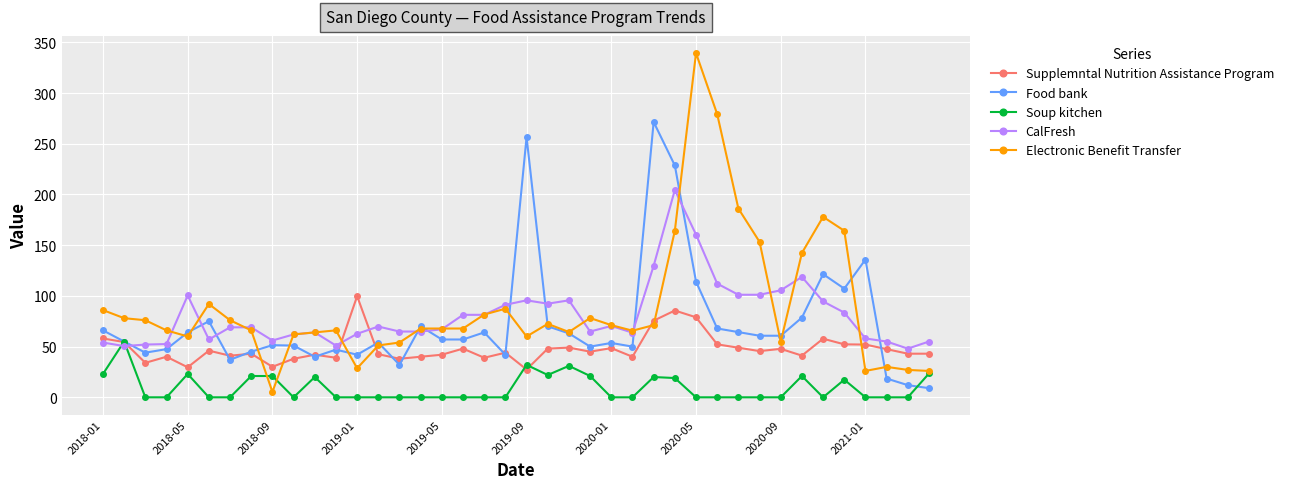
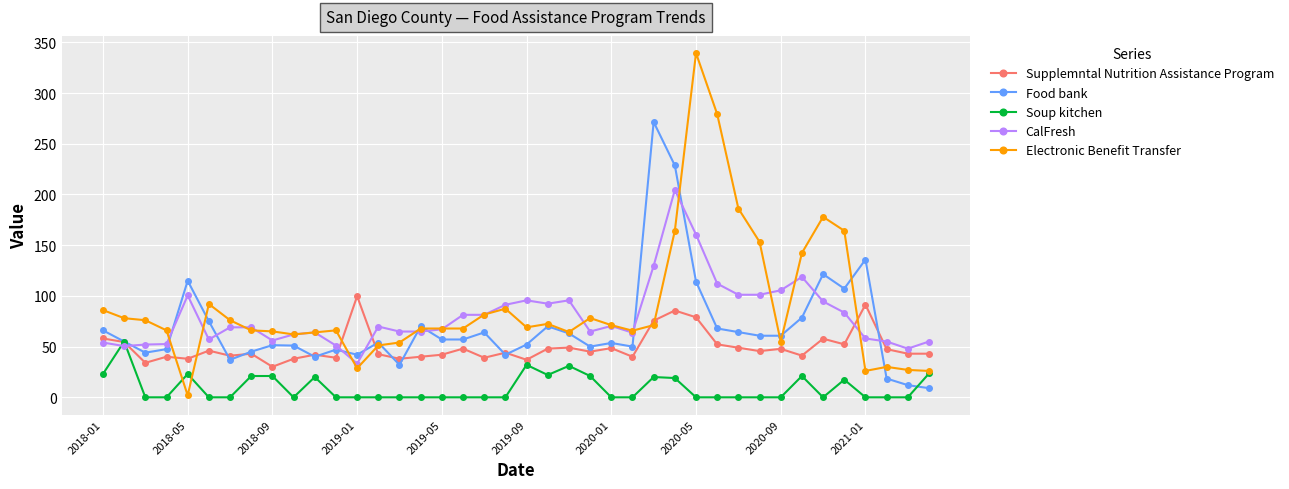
  {
    "Supplemntal Nutrition Assistance Program": {
      "2018-01": 58,
-     "2018-05": 30,
+     "2018-05": 38,
      "2018-09": 30,
      "2019-01": 100,
      "2019-05": 42,
-     "2019-09": 27,
+     "2019-09": 37,
      "2020-01": 49,
      "2020-05": 79,
      "2020-09": 48,
-     "2021-01": 52
+     "2021-01": 91
    },
    "Food bank": {
      "2018-01": 66,
-     "2018-05": 64,
+     "2018-05": 115,
      "2018-09": 51,
      "2019-01": 42,
      "2019-05": 57,
-     "2019-09": 257,
+     "2019-09": 52,
      "2020-01": 54,
      "2020-05": 114,
      "2020-09": 61,
      "2021-01": 136
    },
    "Soup kitchen": {
      "2018-01": 23,
      "2018-05": 23,
      "2018-09": 21,
      "2019-01": 0,
      "2019-05": 0,
      "2019-09": 32,
      "2020-01": 0,
      "2020-05": 0,
      "2020-09": 0,
      "2021-01": 0
    },
    "CalFresh": {
      "2018-01": 54,
      "2018-05": 100,
      "2018-09": 56,
-     "2019-01": 63,
+     "2019-01": 33,
      "2019-09": 96,
      "2020-05": 160,
      "2020-09": 105,
      "2021-01": 58
    },
    "Electronic Benefit Transfer": {
      "2018-01": 86,
-     "2018-05": 60,
-     "2018-09": 5,
+     "2018-05": 2,
+     "2018-09": 65,
      "2019-01": 29,
-     "2019-09": 60,
+     "2019-09": 69,
      "2020-05": 339,
      "2020-09": 55,
      "2021-01": 26
    }
  }
